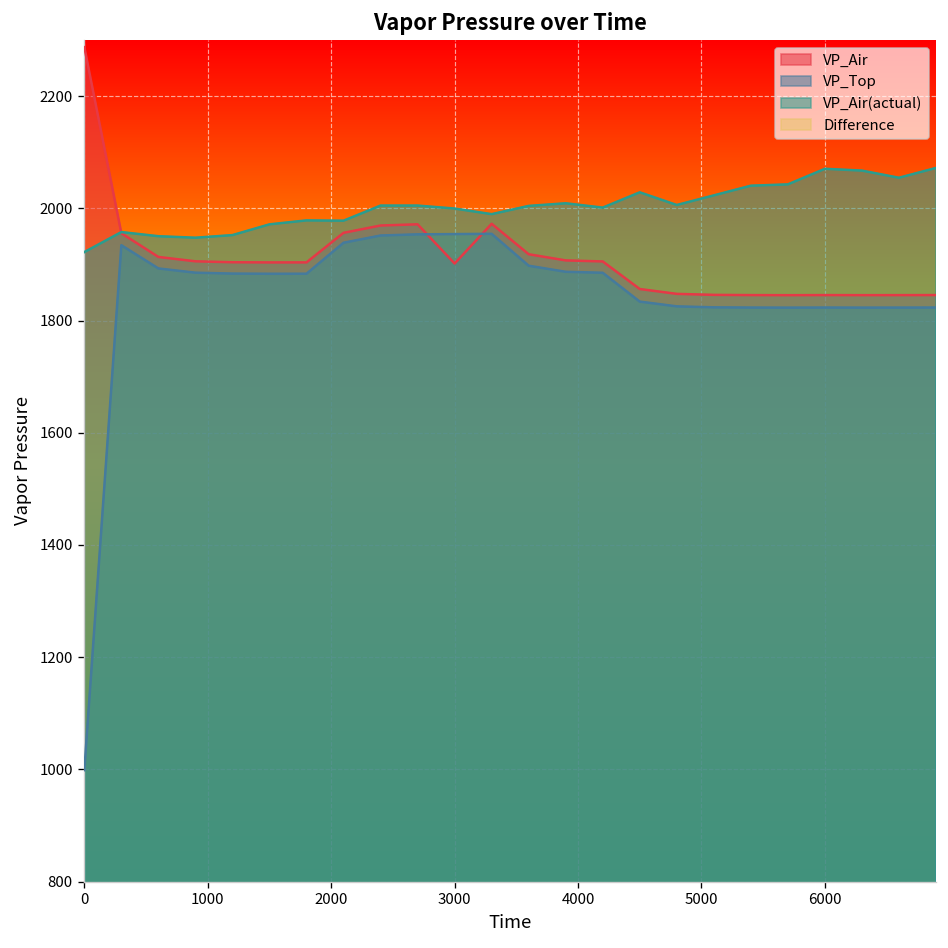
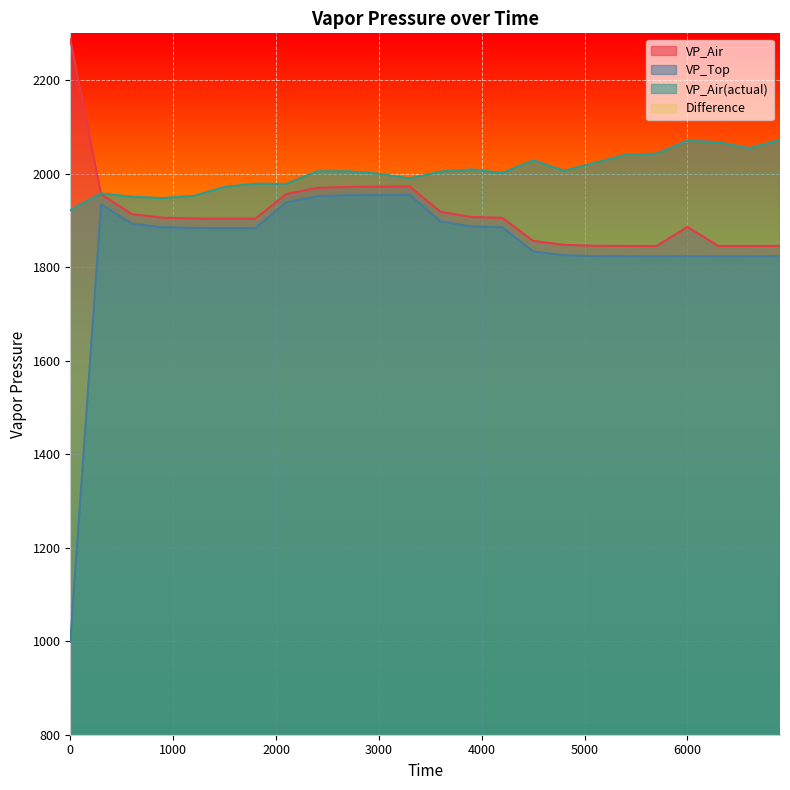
  {
    "VP_Air": {
      "0": 2290,
-     "3000": 1900,
-     "6000": 1850
+     "3000": 1970,
+     "6000": 1890
    }
  }
